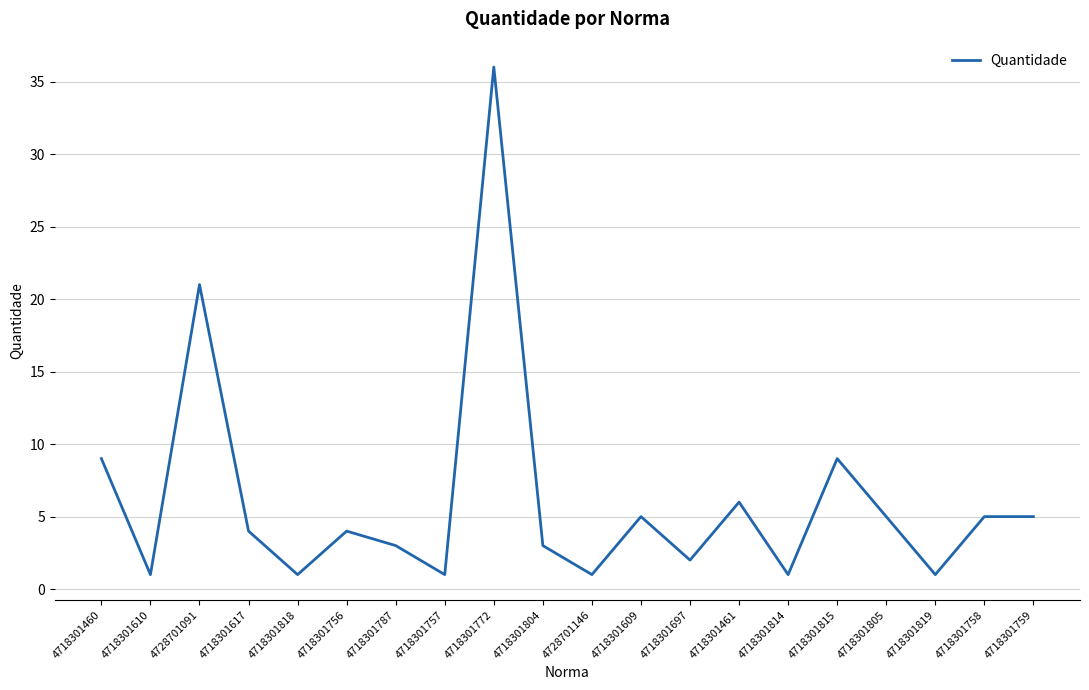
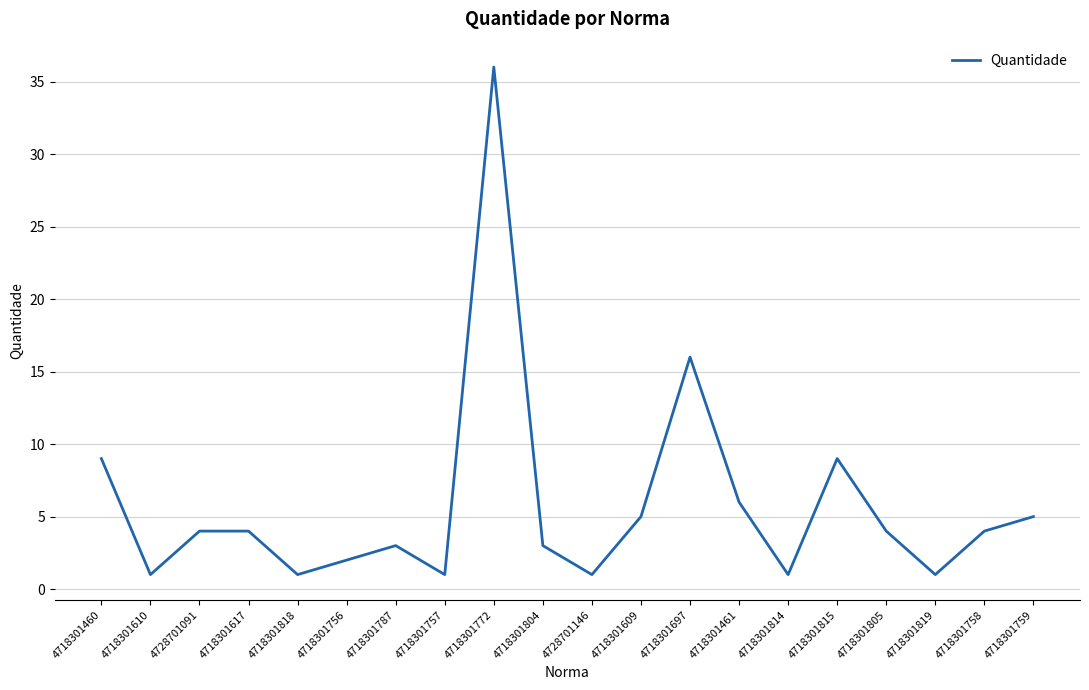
  {
    "4718301460": 9,
    "4718301610": 1,
-   "4728701091": 21,
+   "4728701091": 4,
    "4718301617": 4,
    "4718301818": 1,
-   "4718301756": 4,
+   "4718301756": 2,
    "4718301787": 3,
    "4718301757": 1,
    "4718301772": 36,
    "4718301804": 3,
    "4728701146": 1,
    "4718301609": 5,
-   "4718301697": 2,
+   "4718301697": 16,
    "4718301461": 6,
    "4718301814": 1,
    "4718301815": 9,
-   "4718301805": 5,
+   "4718301805": 4,
    "4718301819": 1,
-   "4718301758": 5,
+   "4718301758": 4,
    "4718301759": 5
  }
